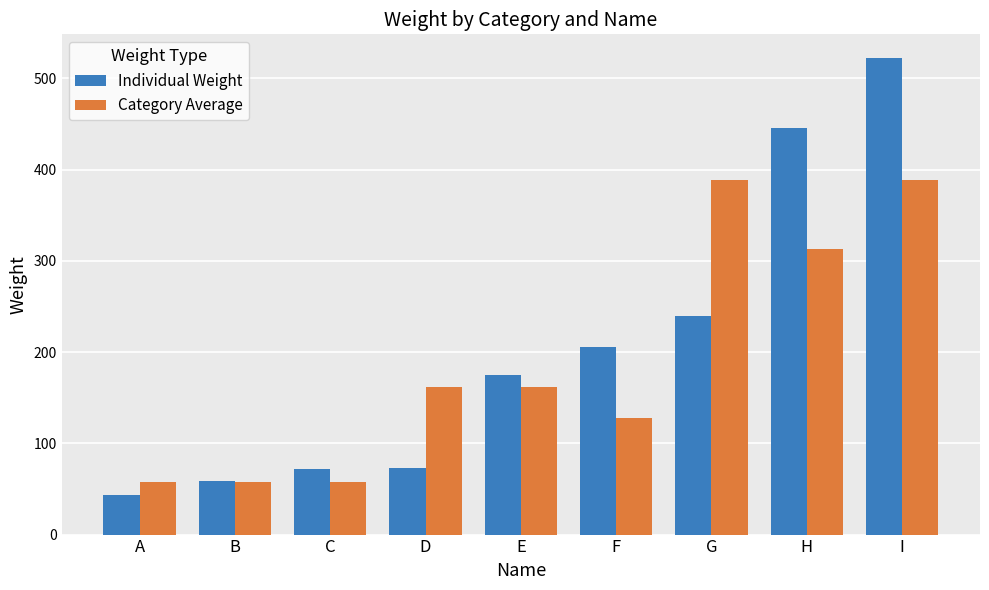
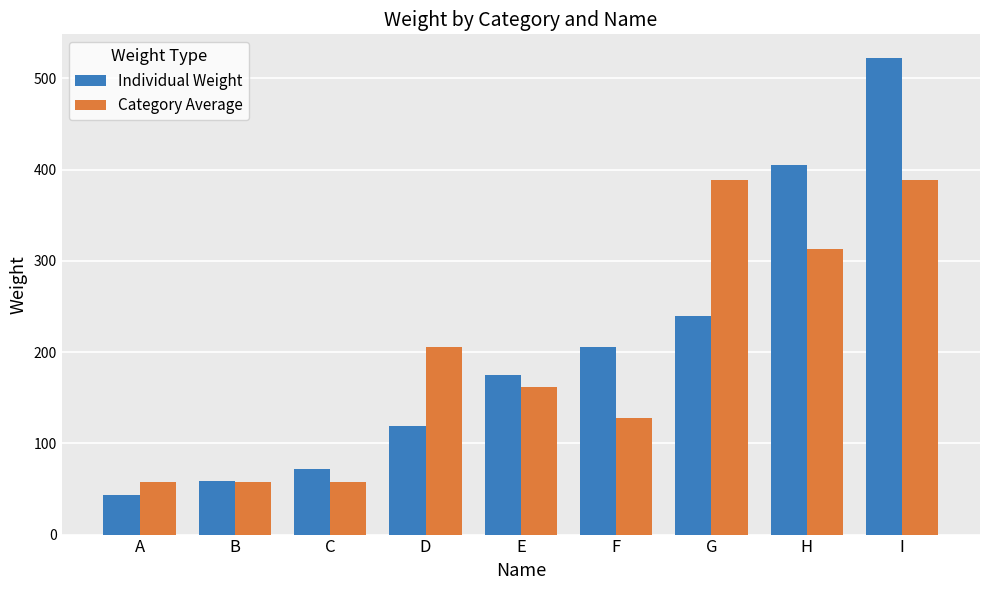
  {
    "Individual Weight": {
      "A": 40,
      "B": 60,
      "C": 70,
-     "D": 70,
+     "D": 120,
      "E": 180,
      "F": 210,
      "G": 240,
-     "H": 450,
+     "H": 410,
      "I": 520
    },
    "Category Average": {
      "A": 60,
      "B": 60,
      "C": 60,
-     "D": 160,
+     "D": 210,
      "E": 160,
      "F": 130,
      "G": 390,
      "H": 310,
      "I": 390
    }
  }
